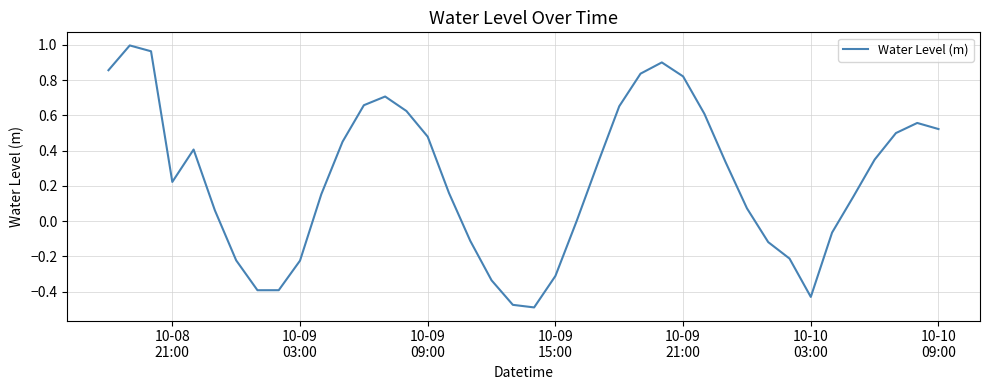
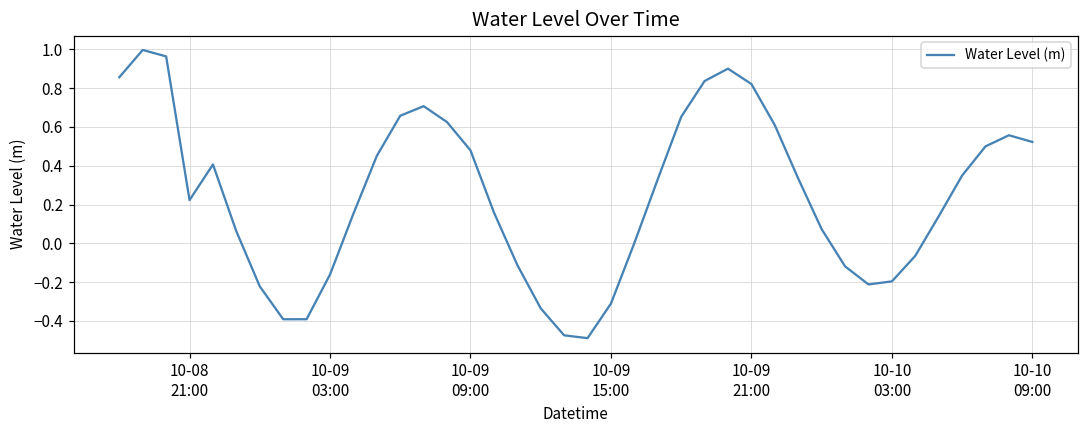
  {
    "10-08 21:00": 0.22,
-   "10-09 03:00": -0.22,
+   "10-09 03:00": -0.16,
    "10-09 09:00": 0.48,
    "10-09 15:00": -0.31,
    "10-09 21:00": 0.82,
-   "10-10 03:00": -0.43,
+   "10-10 03:00": -0.20,
    "10-10 09:00": 0.52
  }
